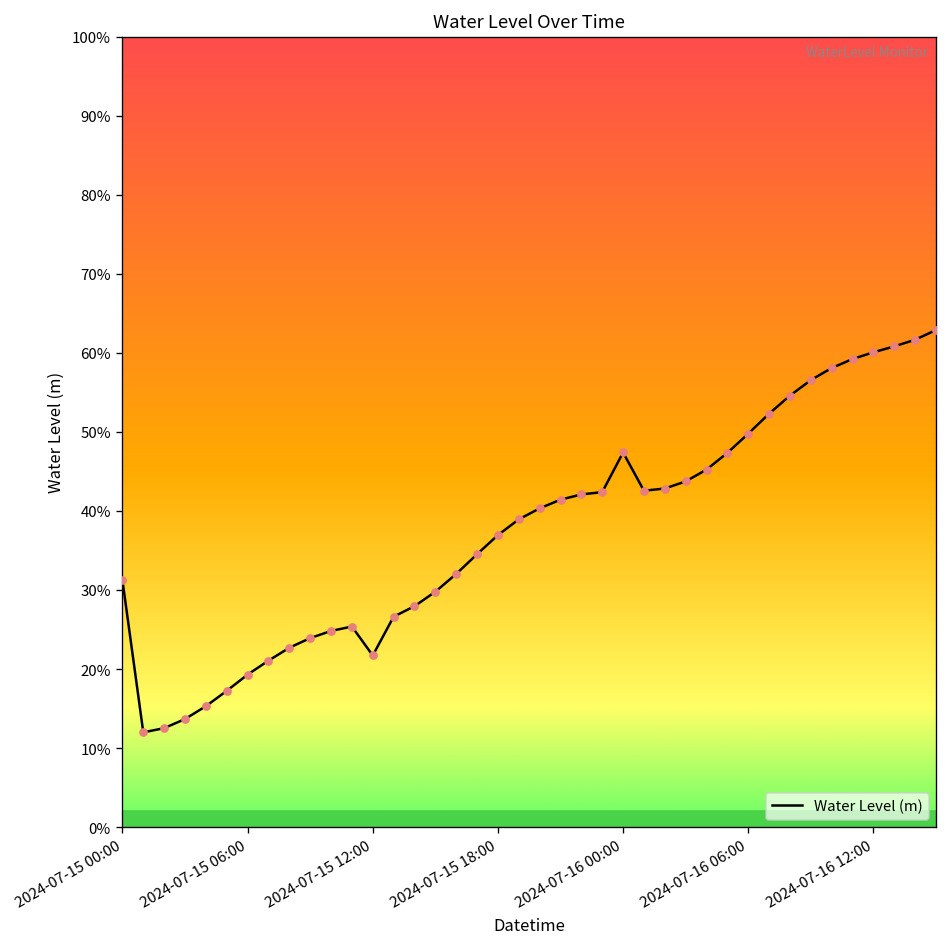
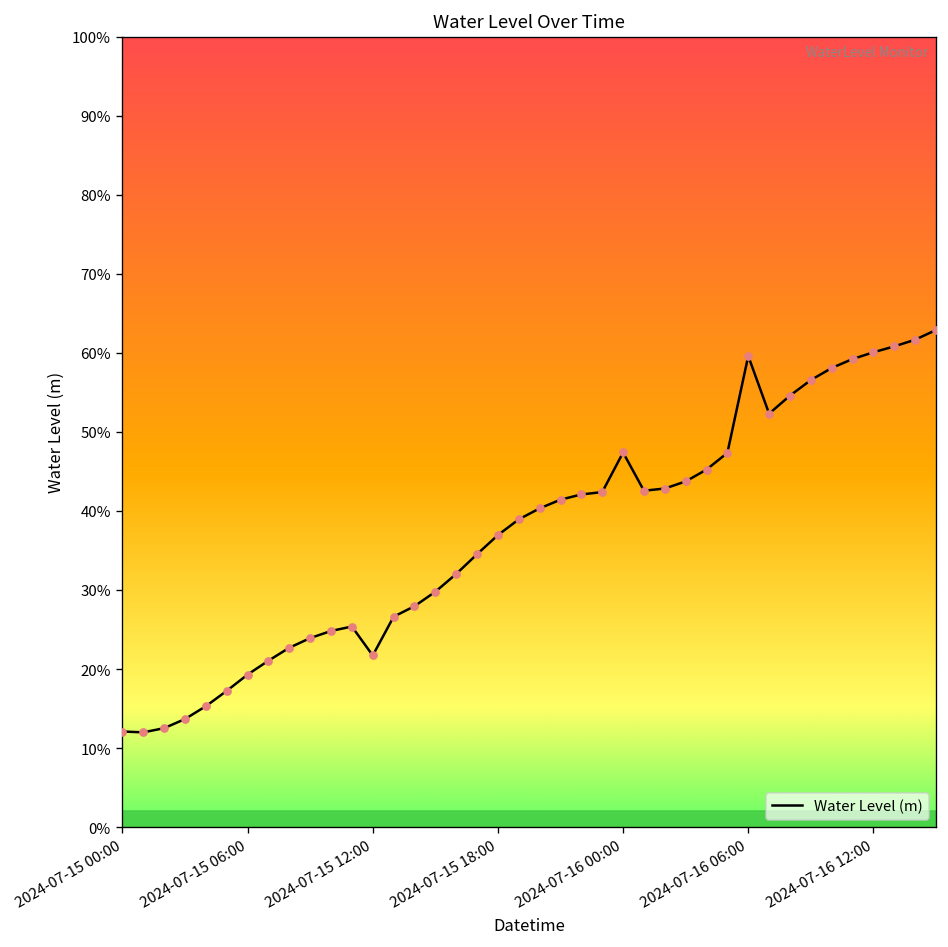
  {
-   "2024-07-15 00:00": "31%",
+   "2024-07-15 00:00": "12%",
    "2024-07-15 06:00": "19%",
    "2024-07-15 12:00": "22%",
    "2024-07-15 18:00": "37%",
    "2024-07-16 00:00": "47%",
-   "2024-07-16 06:00": "50%",
+   "2024-07-16 06:00": "60%",
    "2024-07-16 12:00": "60%"
  }
